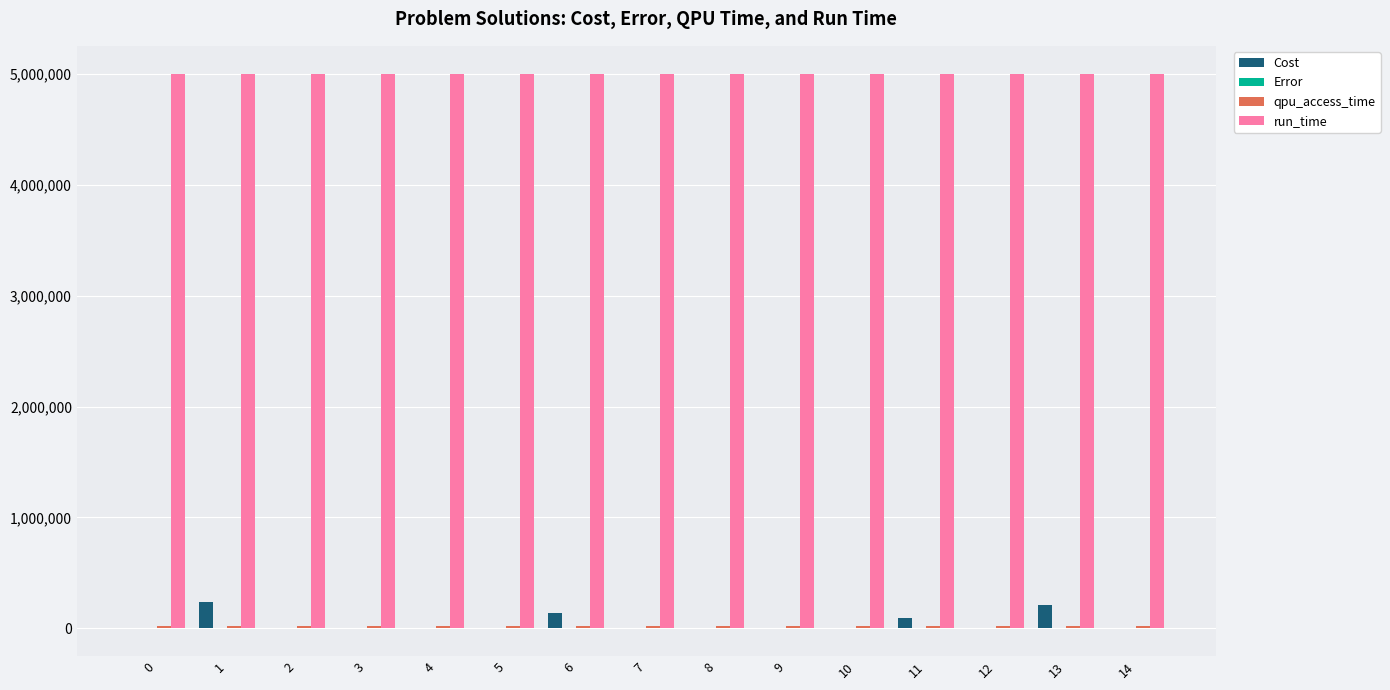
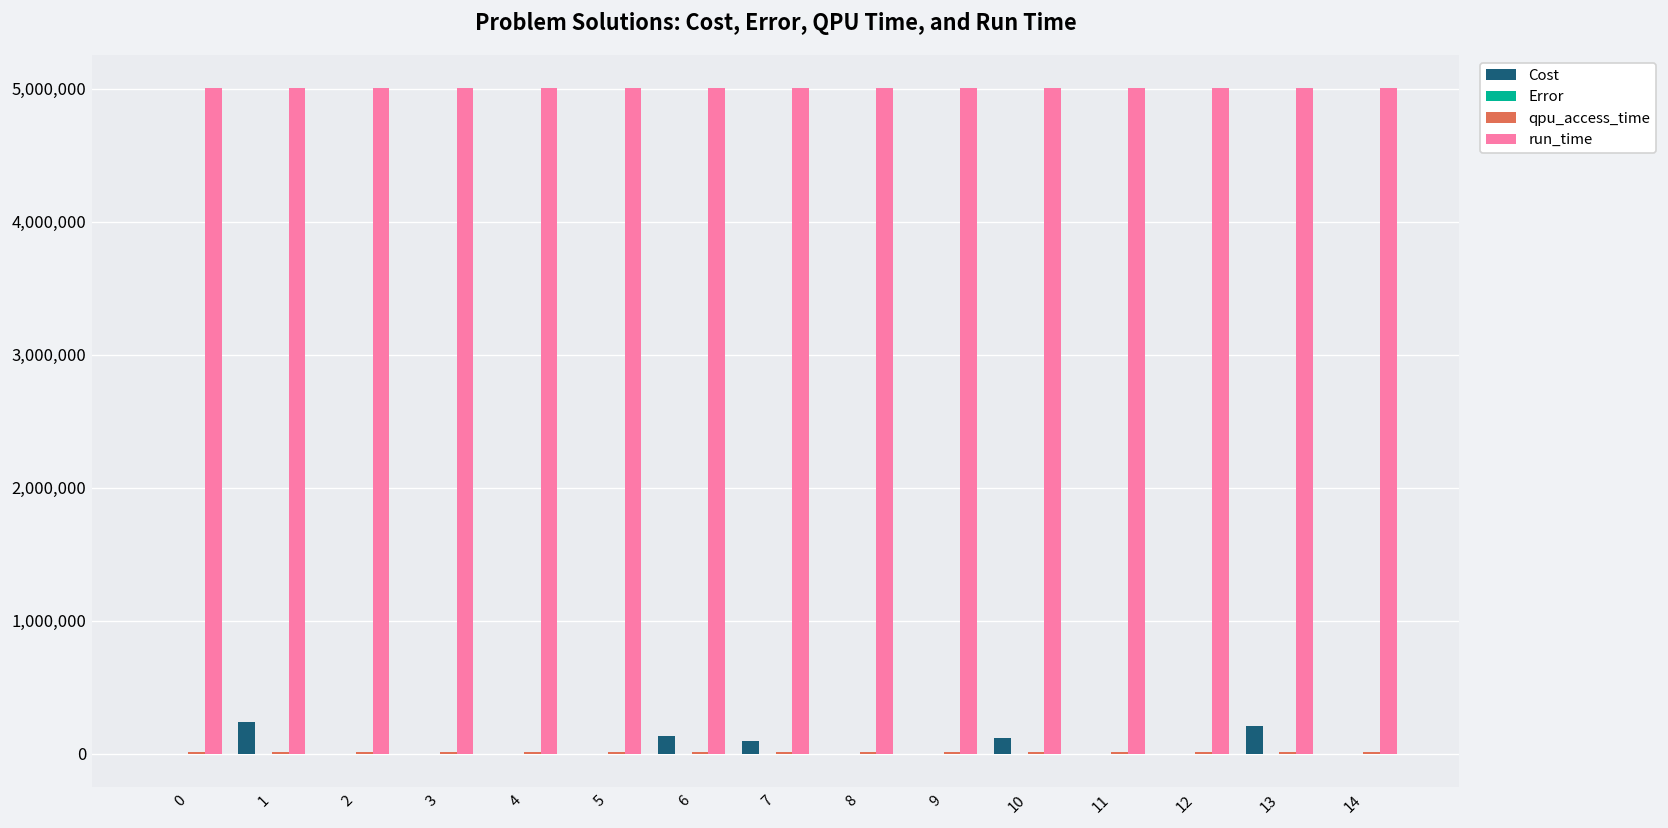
  {
    "Cost": {
      "1": "240,000",
      "6": "140,000",
-     "7": "0",
-     "10": "0",
-     "11": "100,000",
+     "7": "90,000",
+     "10": "120,000",
+     "11": "0",
      "13": "210,000"
    },
    "run_time": {
      "0": "5,000,000",
      "1": "5,000,000",
      "2": "5,000,000",
      "3": "5,000,000",
      "4": "5,000,000",
      "5": "5,000,000",
      "6": "5,000,000",
      "7": "5,000,000",
      "8": "5,000,000",
      "9": "5,000,000",
      "10": "5,000,000",
      "11": "5,000,000",
      "12": "5,000,000",
      "13": "5,000,000",
      "14": "5,000,000"
    }
  }
